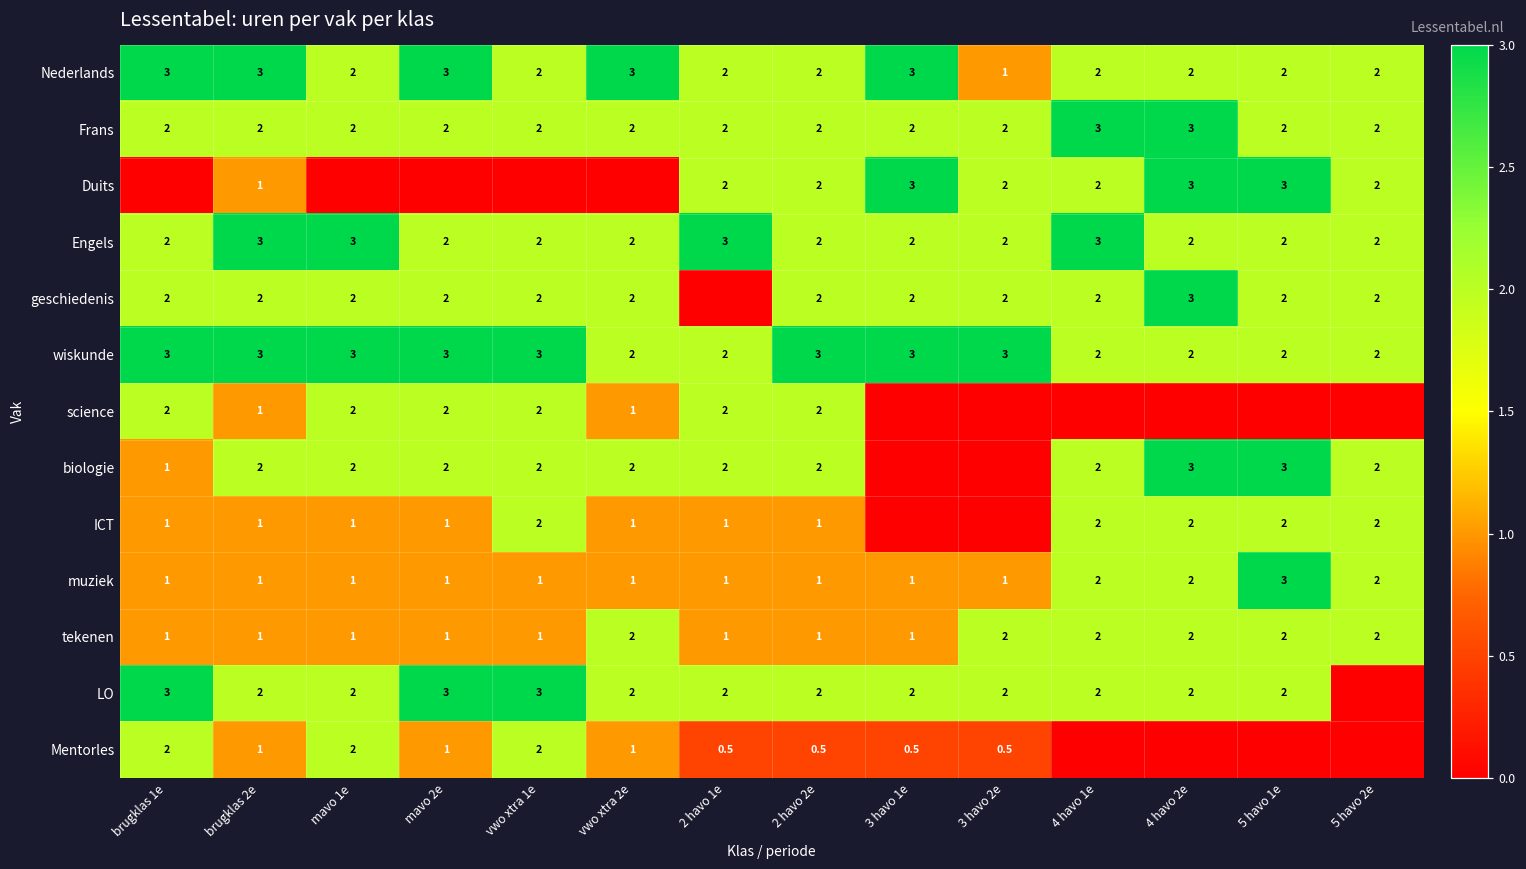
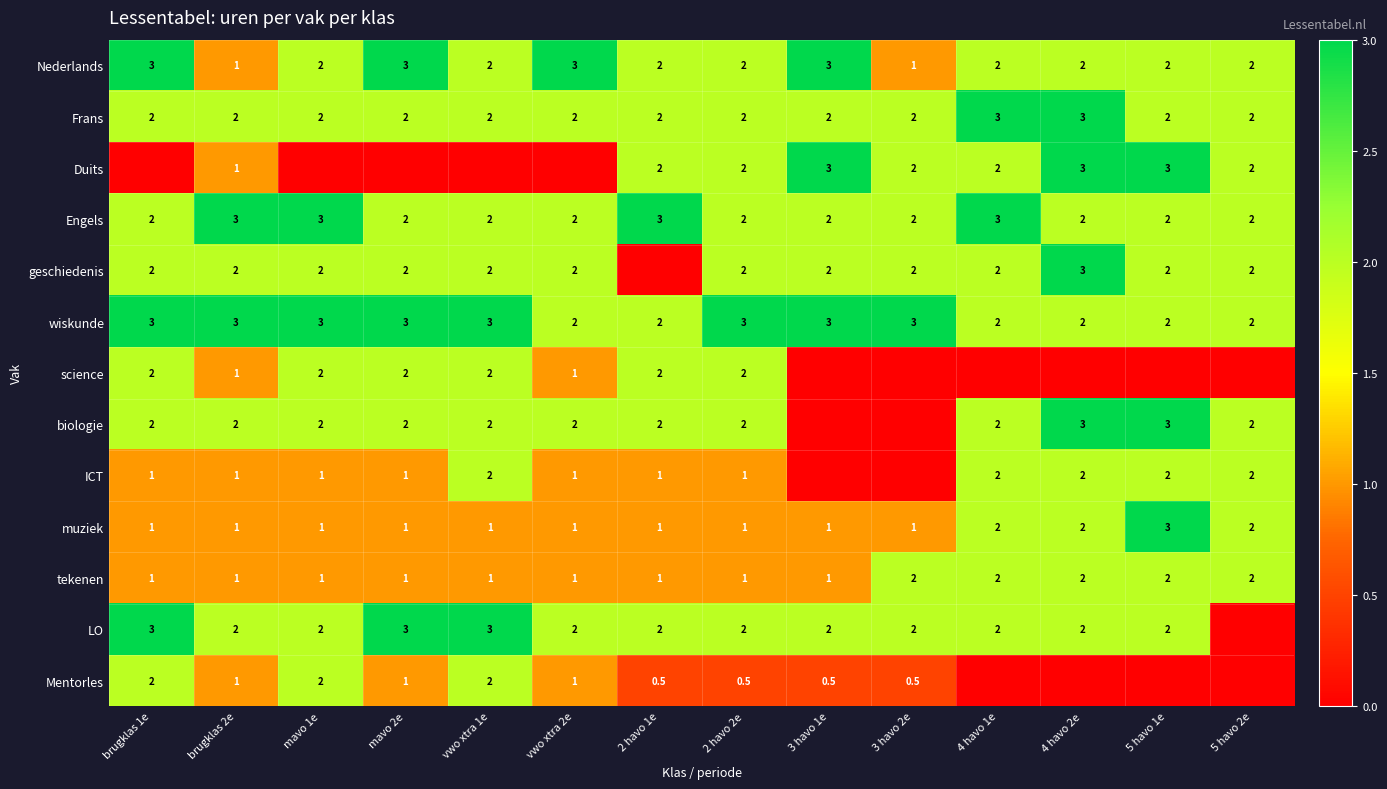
  {
    "Nederlands": {
      "brugklas 1e": 3,
-     "brugklas 2e": 3,
+     "brugklas 2e": 1,
      "mavo 1e": 2,
      "mavo 2e": 3,
      "vwo xtra 1e": 2,
      "vwo xtra 2e": 3,
      "2 havo 1e": 2,
      "2 havo 2e": 2,
      "3 havo 1e": 3,
      "3 havo 2e": 1,
      "4 havo 1e": 2,
      "4 havo 2e": 2,
      "5 havo 1e": 2,
      "5 havo 2e": 2
    },
    "Frans": {
      "brugklas 1e": 2,
      "brugklas 2e": 2,
      "mavo 1e": 2,
      "mavo 2e": 2,
      "vwo xtra 1e": 2,
      "vwo xtra 2e": 2,
      "2 havo 1e": 2,
      "2 havo 2e": 2,
      "3 havo 1e": 2,
      "3 havo 2e": 2,
      "4 havo 1e": 3,
      "4 havo 2e": 3,
      "5 havo 1e": 2,
      "5 havo 2e": 2
    },
    "Duits": {
      "brugklas 2e": 1,
      "2 havo 1e": 2,
      "2 havo 2e": 2,
      "3 havo 1e": 3,
      "3 havo 2e": 2,
      "4 havo 1e": 2,
      "4 havo 2e": 3,
      "5 havo 1e": 3,
      "5 havo 2e": 2
    },
    "Engels": {
      "brugklas 1e": 2,
      "brugklas 2e": 3,
      "mavo 1e": 3,
      "mavo 2e": 2,
      "vwo xtra 1e": 2,
      "vwo xtra 2e": 2,
      "2 havo 1e": 3,
      "2 havo 2e": 2,
      "3 havo 1e": 2,
      "3 havo 2e": 2,
      "4 havo 1e": 3,
      "4 havo 2e": 2,
      "5 havo 1e": 2,
      "5 havo 2e": 2
    },
    "geschiedenis": {
      "brugklas 1e": 2,
      "brugklas 2e": 2,
      "mavo 1e": 2,
      "mavo 2e": 2,
      "vwo xtra 1e": 2,
      "vwo xtra 2e": 2,
      "2 havo 2e": 2,
      "3 havo 1e": 2,
      "3 havo 2e": 2,
      "4 havo 1e": 2,
      "4 havo 2e": 3,
      "5 havo 1e": 2,
      "5 havo 2e": 2
    },
    "wiskunde": {
      "brugklas 1e": 3,
      "brugklas 2e": 3,
      "mavo 1e": 3,
      "mavo 2e": 3,
      "vwo xtra 1e": 3,
      "vwo xtra 2e": 2,
      "2 havo 1e": 2,
      "2 havo 2e": 3,
      "3 havo 1e": 3,
      "3 havo 2e": 3,
      "4 havo 1e": 2,
      "4 havo 2e": 2,
      "5 havo 1e": 2,
      "5 havo 2e": 2
    },
    "science": {
      "brugklas 1e": 2,
      "brugklas 2e": 1,
      "mavo 1e": 2,
      "mavo 2e": 2,
      "vwo xtra 1e": 2,
      "vwo xtra 2e": 1,
      "2 havo 1e": 2,
      "2 havo 2e": 2
    },
    "biologie": {
-     "brugklas 1e": 1,
+     "brugklas 1e": 2,
      "brugklas 2e": 2,
      "mavo 1e": 2,
      "mavo 2e": 2,
      "vwo xtra 1e": 2,
      "vwo xtra 2e": 2,
      "2 havo 1e": 2,
      "2 havo 2e": 2,
      "4 havo 1e": 2,
      "4 havo 2e": 3,
      "5 havo 1e": 3,
      "5 havo 2e": 2
    },
    "ICT": {
      "brugklas 1e": 1,
      "brugklas 2e": 1,
      "mavo 1e": 1,
      "mavo 2e": 1,
      "vwo xtra 1e": 2,
      "vwo xtra 2e": 1,
      "2 havo 1e": 1,
      "2 havo 2e": 1,
      "4 havo 1e": 2,
      "4 havo 2e": 2,
      "5 havo 1e": 2,
      "5 havo 2e": 2
    },
    "muziek": {
      "brugklas 1e": 1,
      "brugklas 2e": 1,
      "mavo 1e": 1,
      "mavo 2e": 1,
      "vwo xtra 1e": 1,
      "vwo xtra 2e": 1,
      "2 havo 1e": 1,
      "2 havo 2e": 1,
      "3 havo 1e": 1,
      "3 havo 2e": 1,
      "4 havo 1e": 2,
      "4 havo 2e": 2,
      "5 havo 1e": 3,
      "5 havo 2e": 2
    },
    "tekenen": {
      "brugklas 1e": 1,
      "brugklas 2e": 1,
      "mavo 1e": 1,
      "mavo 2e": 1,
      "vwo xtra 1e": 1,
-     "vwo xtra 2e": 2,
+     "vwo xtra 2e": 1,
      "2 havo 1e": 1,
      "2 havo 2e": 1,
      "3 havo 1e": 1,
      "3 havo 2e": 2,
      "4 havo 1e": 2,
      "4 havo 2e": 2,
      "5 havo 1e": 2,
      "5 havo 2e": 2
    },
    "LO": {
      "brugklas 1e": 3,
      "brugklas 2e": 2,
      "mavo 1e": 2,
      "mavo 2e": 3,
      "vwo xtra 1e": 3,
      "vwo xtra 2e": 2,
      "2 havo 1e": 2,
      "2 havo 2e": 2,
      "3 havo 1e": 2,
      "3 havo 2e": 2,
      "4 havo 1e": 2,
      "4 havo 2e": 2,
      "5 havo 1e": 2
    },
    "Mentorles": {
      "brugklas 1e": 2,
      "brugklas 2e": 1,
      "mavo 1e": 2,
      "mavo 2e": 1,
      "vwo xtra 1e": 2,
      "vwo xtra 2e": 1,
      "2 havo 1e": 0.5,
      "2 havo 2e": 0.5,
      "3 havo 1e": 0.5,
      "3 havo 2e": 0.5
    }
  }
